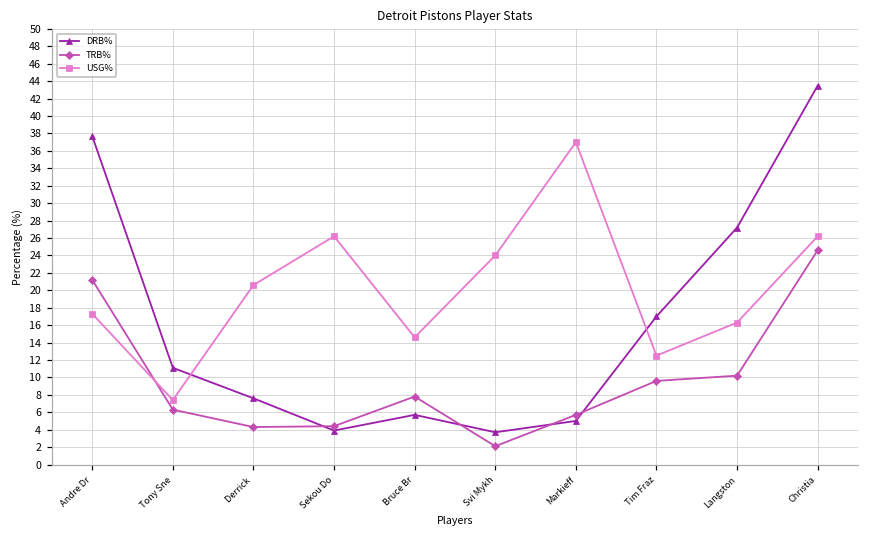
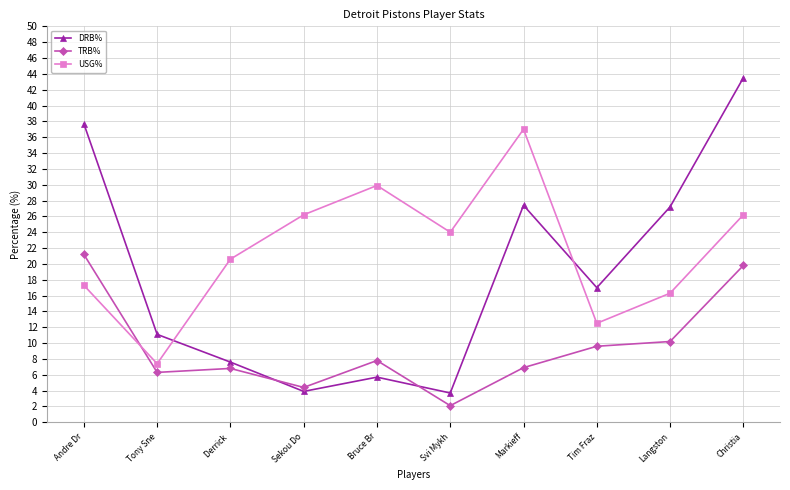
  {
    "DRB%": {
      "Andre Dr": 38,
      "Tony Sne": 11,
      "Derrick": 8,
      "Sekou Do": 4,
      "Bruce Br": 6,
      "Svi Mykh": 4,
-     "Markieff": 5,
+     "Markieff": 27,
      "Tim Fraz": 17,
      "Langston": 27,
      "Christia": 44
    },
    "TRB%": {
      "Andre Dr": 21,
      "Tony Sne": 6,
-     "Derrick": 4,
+     "Derrick": 7,
      "Sekou Do": 4,
      "Bruce Br": 8,
      "Svi Mykh": 2,
-     "Markieff": 6,
+     "Markieff": 7,
      "Tim Fraz": 10,
      "Langston": 10,
-     "Christia": 25
+     "Christia": 20
    },
    "USG%": {
      "Andre Dr": 17,
      "Tony Sne": 7,
      "Derrick": 21,
      "Sekou Do": 26,
-     "Bruce Br": 15,
+     "Bruce Br": 30,
      "Svi Mykh": 24,
      "Markieff": 37,
      "Tim Fraz": 13,
      "Langston": 16,
      "Christia": 26
    }
  }
